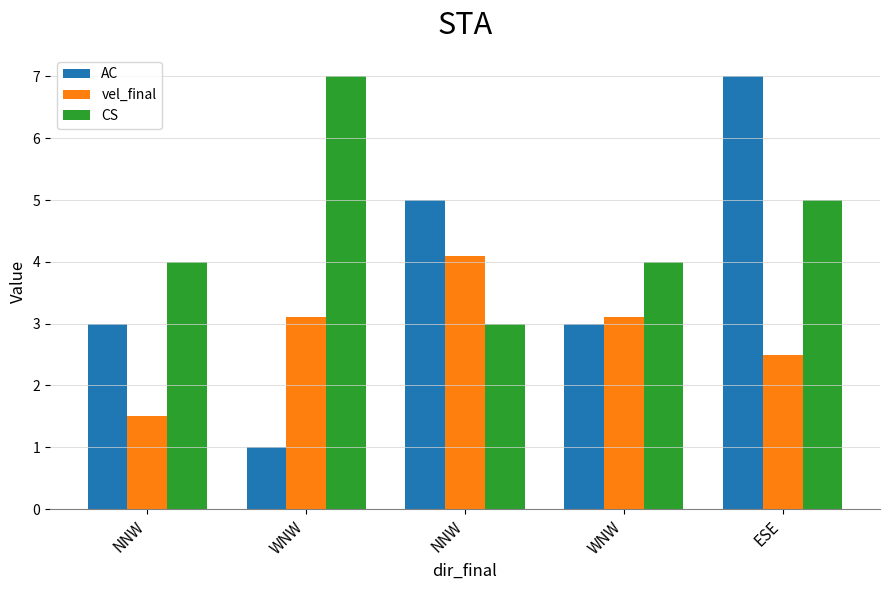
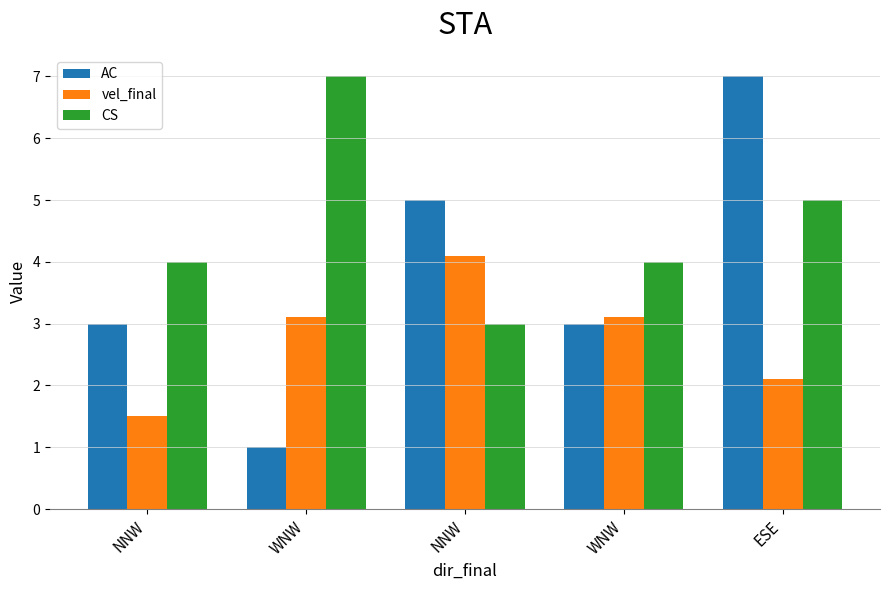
  {
    "AC": {
      "ESE": 7.0
    },
    "vel_final": {
-     "ESE": 2.5
+     "ESE": 2.1
    },
    "CS": {
      "ESE": 5.0
    }
  }
